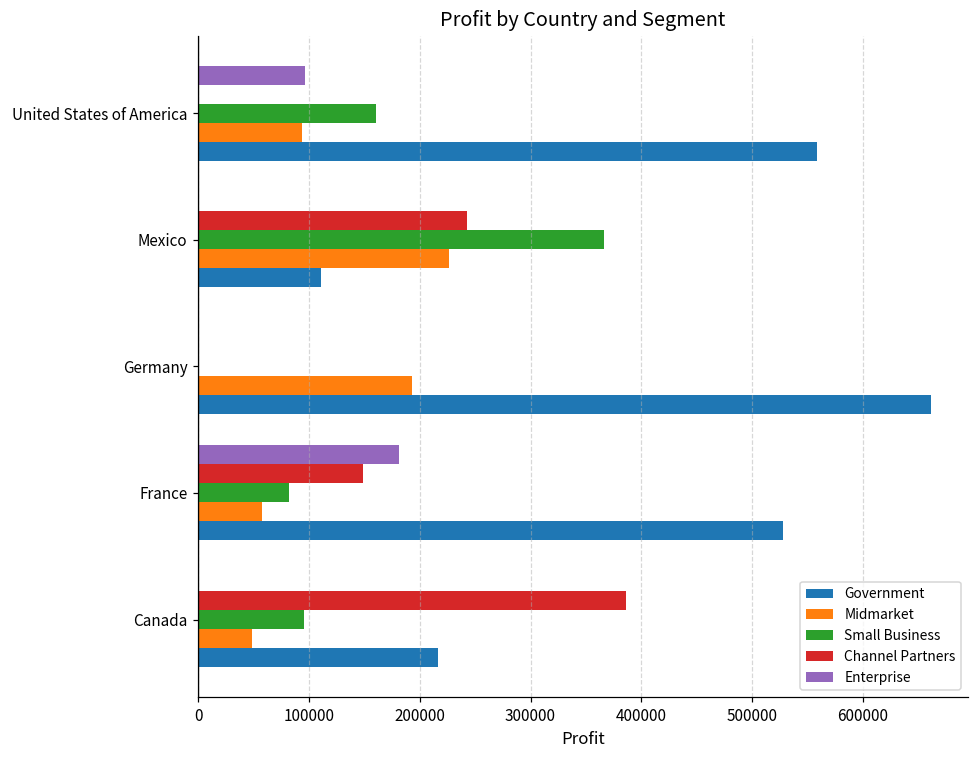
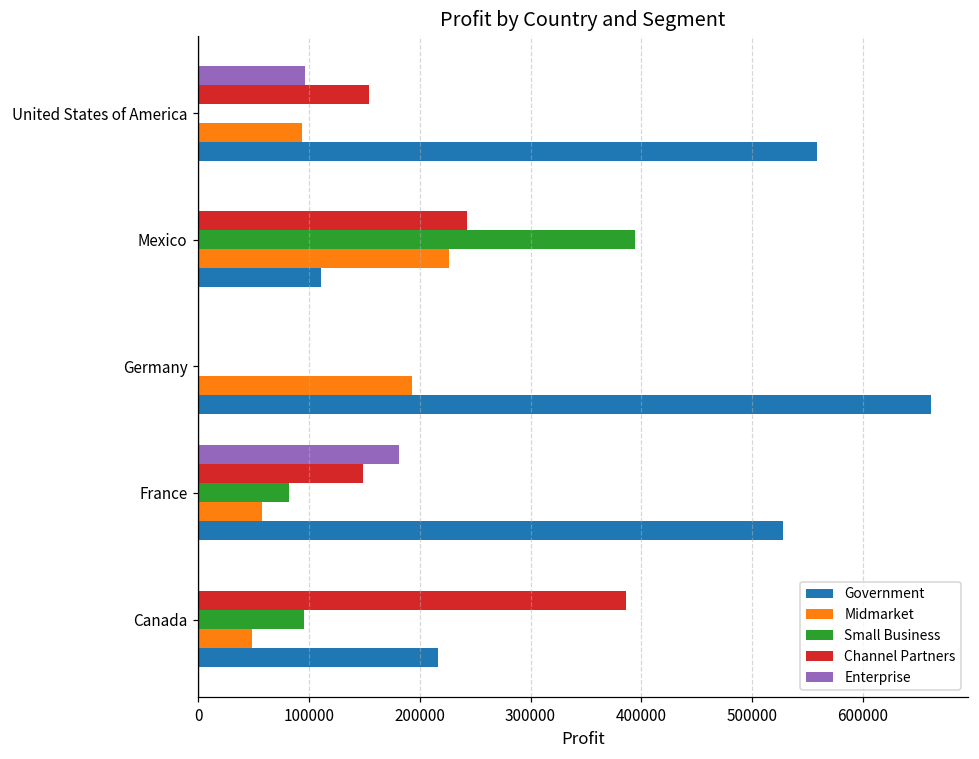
  {
    "Government": {
      "United States of America": 559000,
      "Mexico": 111000,
      "Germany": 662000,
      "France": 528000,
      "Canada": 217000
    },
    "Midmarket": {
      "United States of America": 94000,
      "Mexico": 226000,
      "Germany": 193000,
      "France": 57000,
      "Canada": 49000
    },
    "Small Business": {
-     "United States of America": 160000,
-     "Mexico": 366000,
+     "United States of America": 0,
+     "Mexico": 394000,
      "Germany": 0,
      "France": 82000,
      "Canada": 96000
    },
    "Channel Partners": {
-     "United States of America": 0,
+     "United States of America": 155000,
      "Mexico": 242000,
      "Germany": 0,
      "France": 148000,
      "Canada": 386000
    },
    "Enterprise": {
      "United States of America": 97000,
      "Mexico": 0,
      "Germany": 0,
      "France": 181000,
      "Canada": 0
    }
  }
